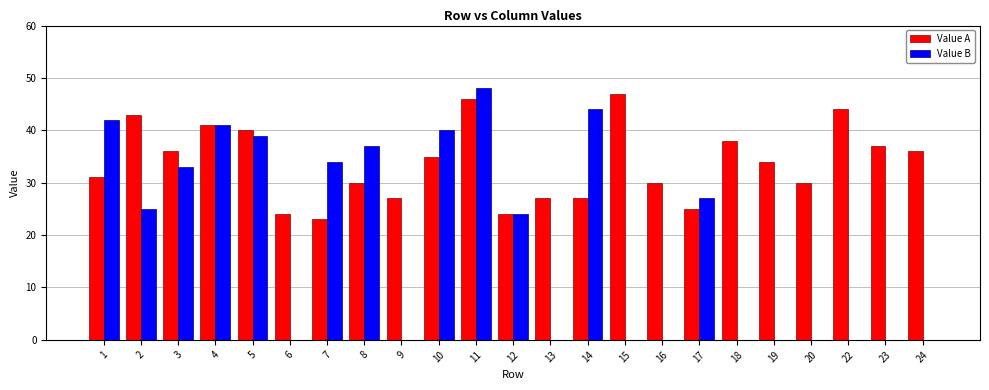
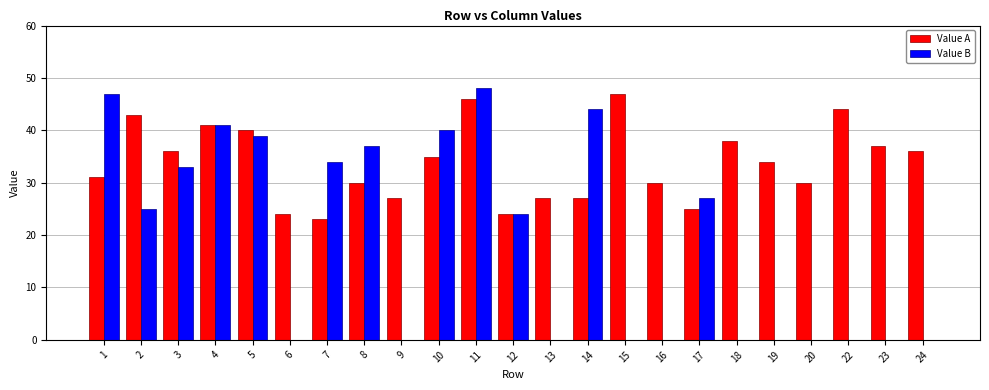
  {
    "Value A": {
      "1": 31,
      "2": 43,
      "3": 36,
      "4": 41,
      "5": 40,
      "6": 24,
      "7": 23,
      "8": 30,
      "9": 27,
      "10": 35,
      "11": 46,
      "12": 24,
      "13": 27,
      "14": 27,
      "15": 47,
      "16": 30,
      "17": 25,
      "18": 38,
      "19": 34,
      "20": 30,
      "22": 44,
      "23": 37,
      "24": 36
    },
    "Value B": {
-     "1": 42,
+     "1": 47,
      "2": 25,
      "3": 33,
      "4": 41,
      "5": 39,
      "6": 0,
      "7": 34,
      "8": 37,
      "9": 0,
      "10": 40,
      "11": 48,
      "12": 24,
      "13": 0,
      "14": 44,
      "15": 0,
      "16": 0,
      "17": 27,
      "18": 0,
      "19": 0,
      "20": 0,
      "22": 0,
      "23": 0,
      "24": 0
    }
  }
